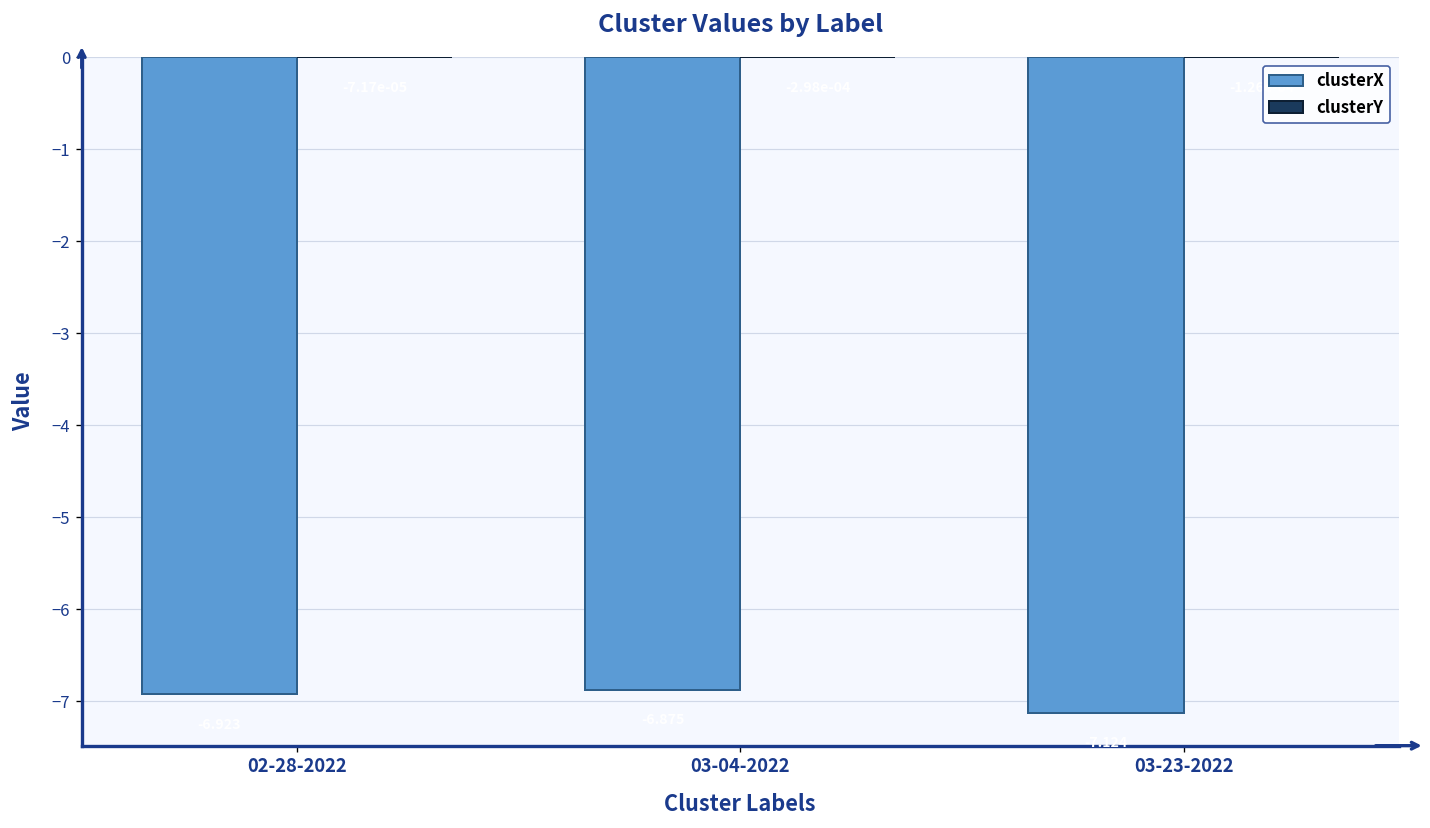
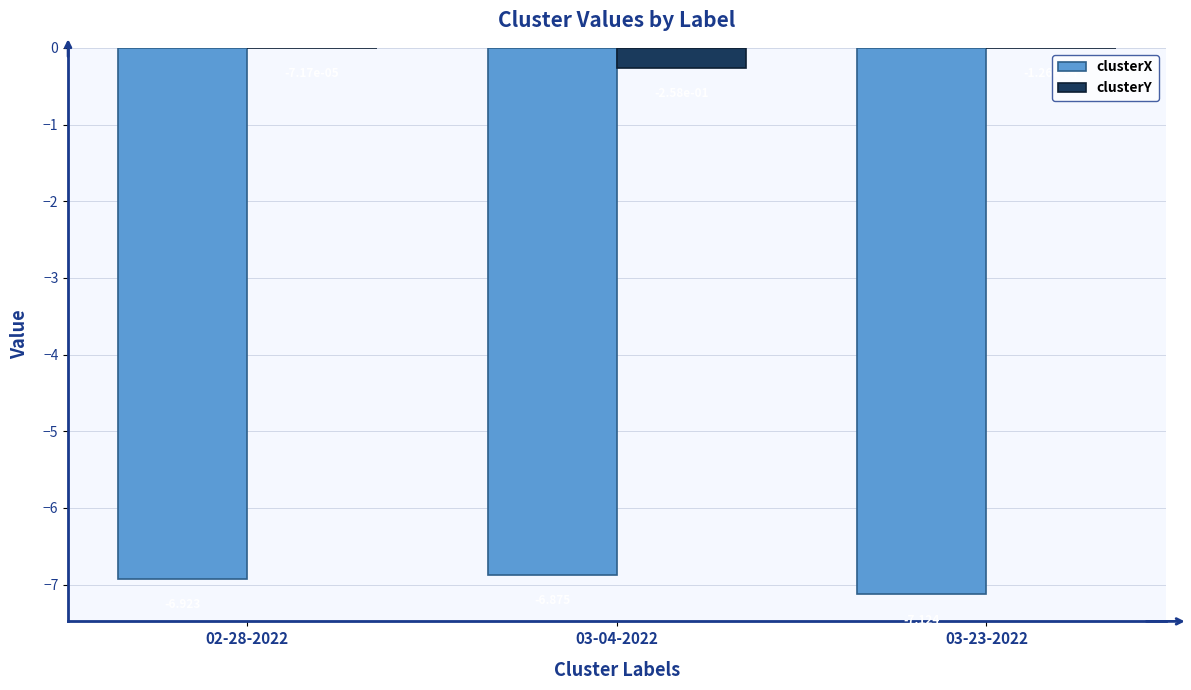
  {
    "clusterX": {
      "02-28-2022": -6.9,
      "03-04-2022": -6.9,
      "03-23-2022": -7.1
    },
    "clusterY": {
-     "03-04-2022": 0.0
+     "03-04-2022": -0.3
    }
  }
